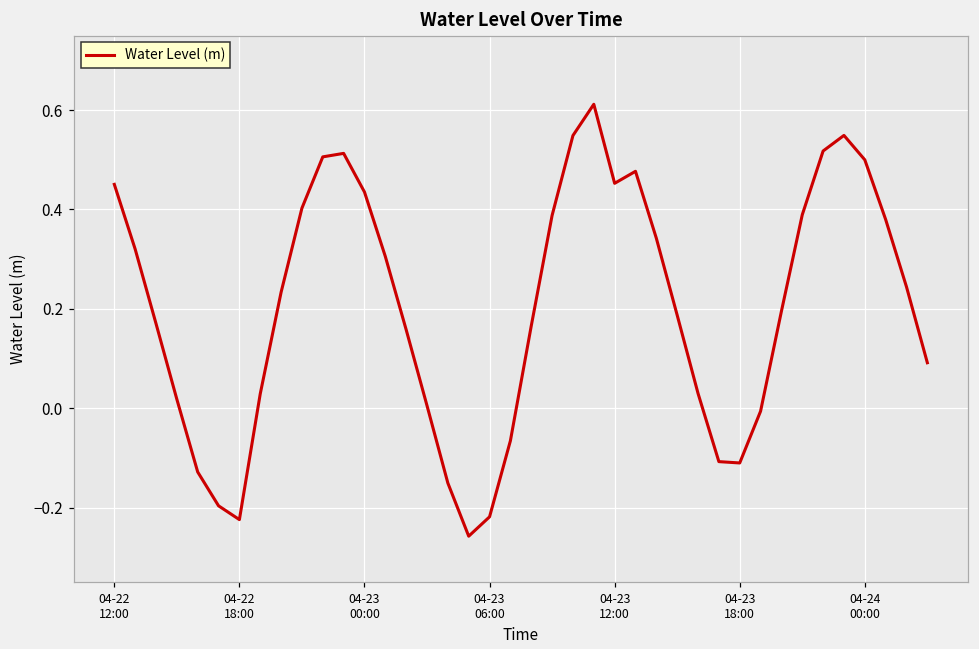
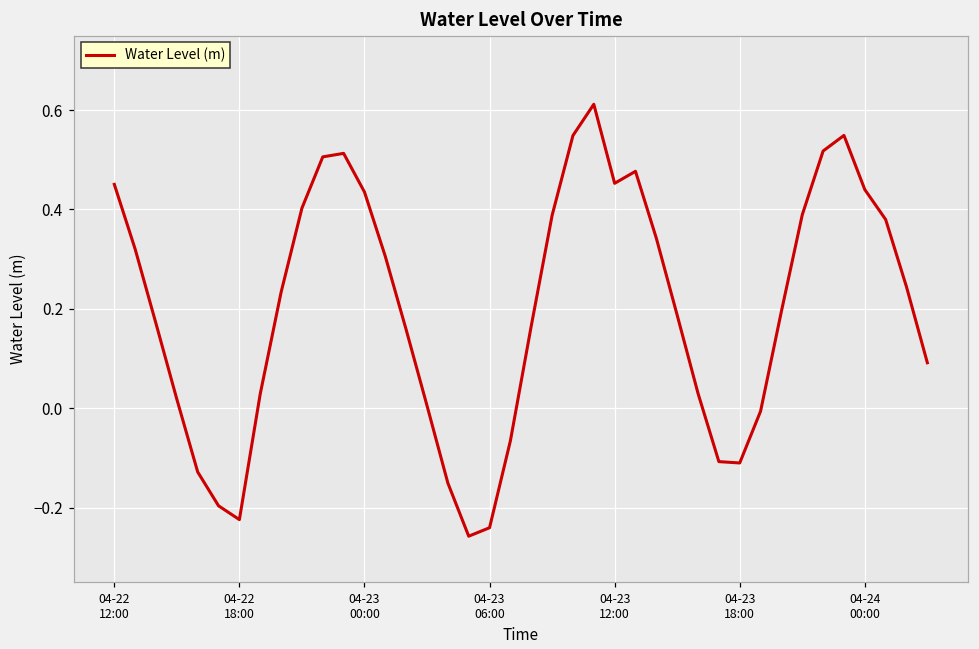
  {
    "04-22 12:00": 0.45,
    "04-22 18:00": -0.22,
    "04-23 00:00": 0.44,
-   "04-23 06:00": -0.22,
+   "04-23 06:00": -0.24,
    "04-23 12:00": 0.45,
    "04-23 18:00": -0.11,
-   "04-24 00:00": 0.50
+   "04-24 00:00": 0.44
  }
